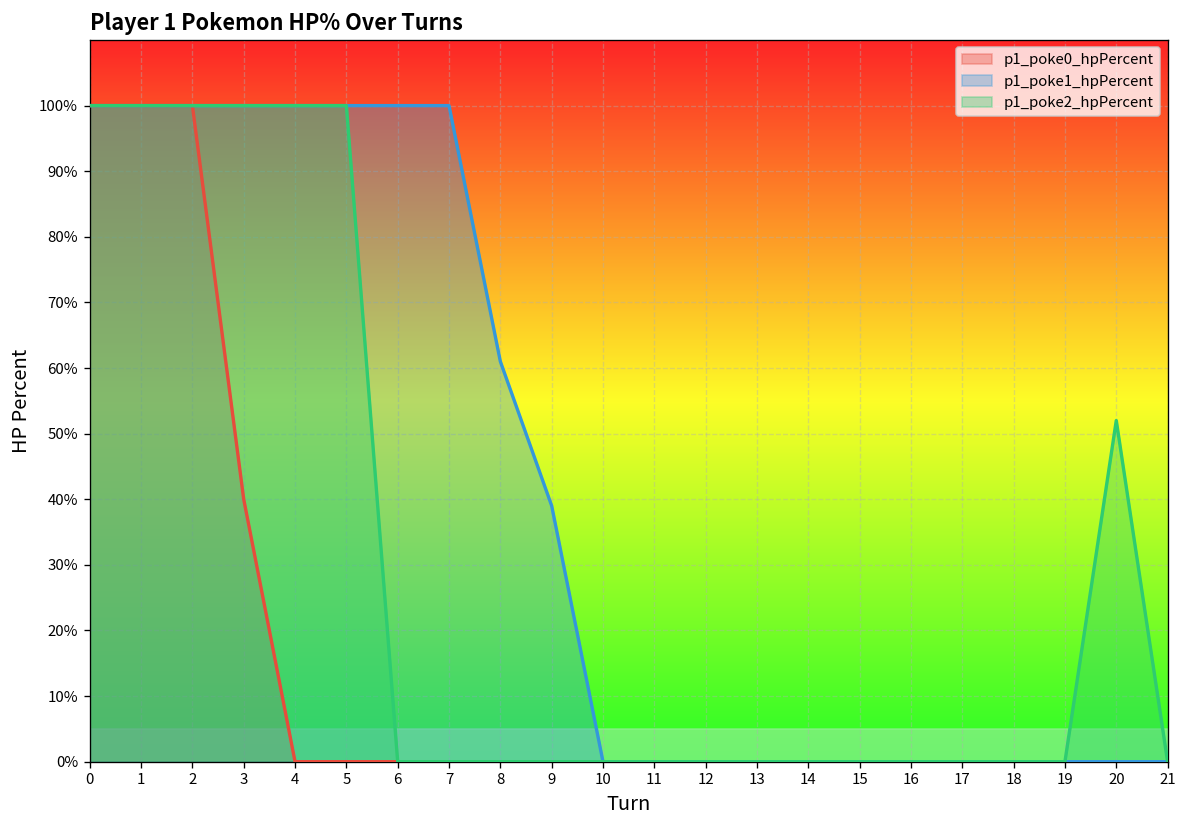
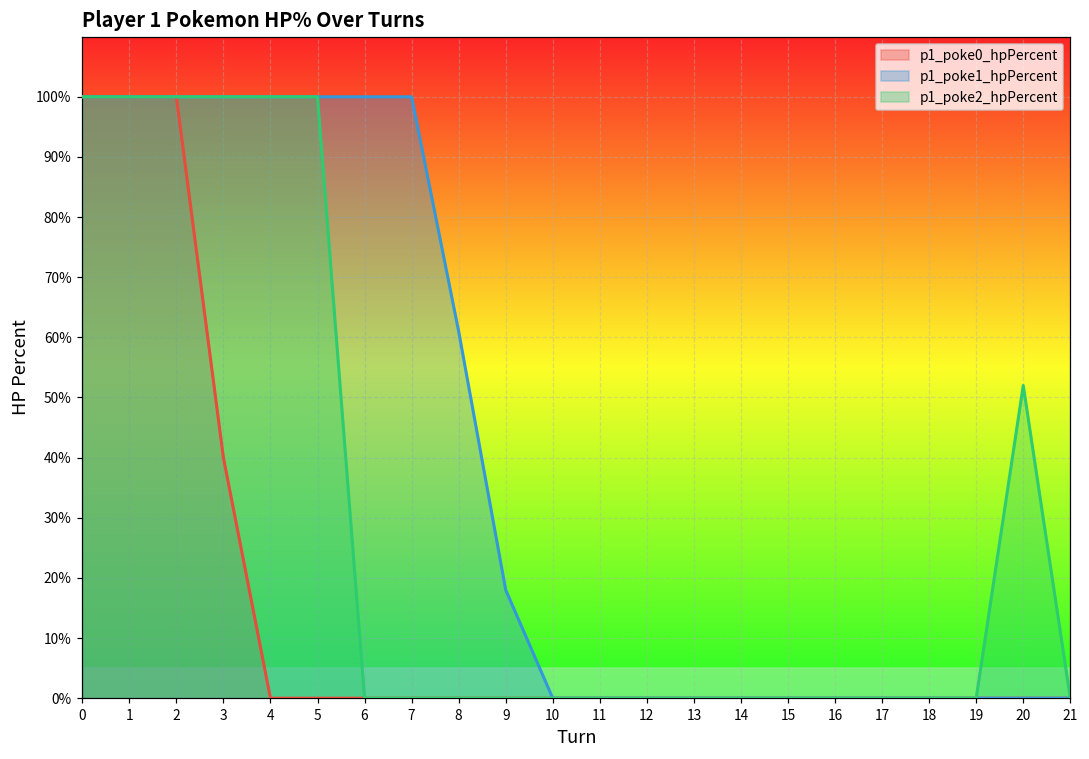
  {
    "p1_poke0_hpPercent": {
      "3": "40%"
    },
    "p1_poke1_hpPercent": {
      "6": "100%",
      "7": "100%",
      "8": "61%",
-     "9": "39%"
+     "9": "18%"
    },
    "p1_poke2_hpPercent": {
      "20": "52%"
    }
  }
